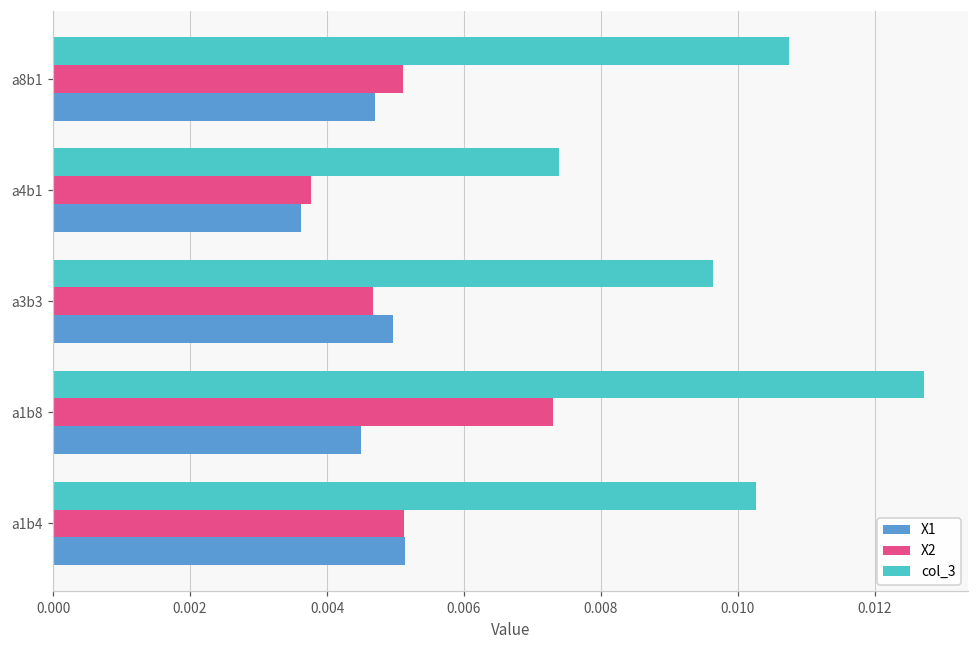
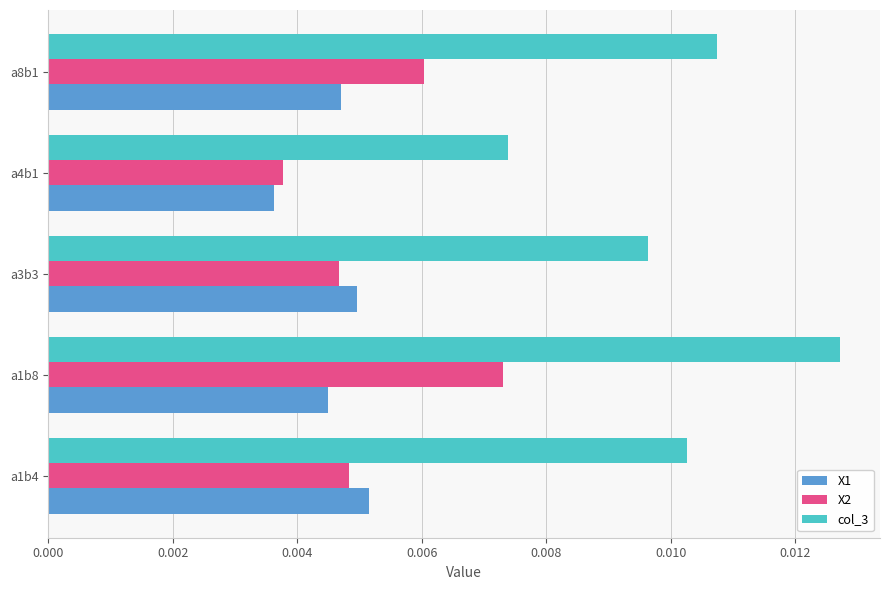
  {
    "X2": {
-     "a8b1": 0.0051,
+     "a8b1": 0.0060,
      "a4b1": 0.0038,
      "a3b3": 0.0047,
      "a1b8": 0.0073,
-     "a1b4": 0.0051
+     "a1b4": 0.0048
    }
  }
